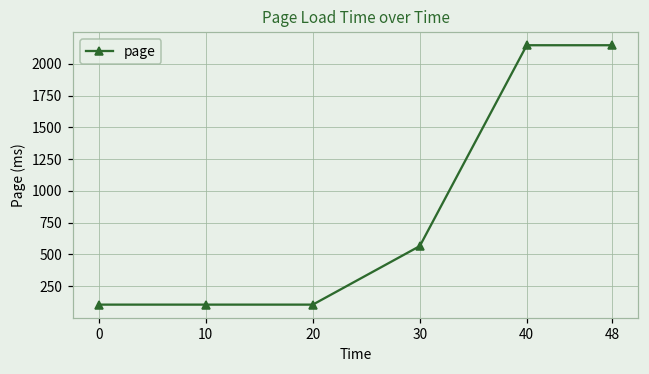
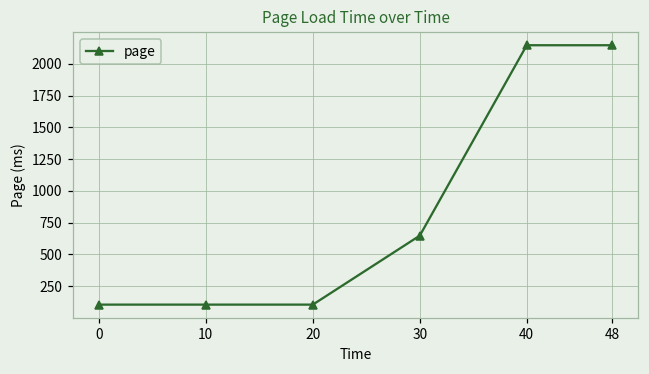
  {
    "0": 100,
    "10": 100,
    "20": 100,
-   "30": 560,
+   "30": 650,
    "40": 2150,
    "48": 2150
  }
